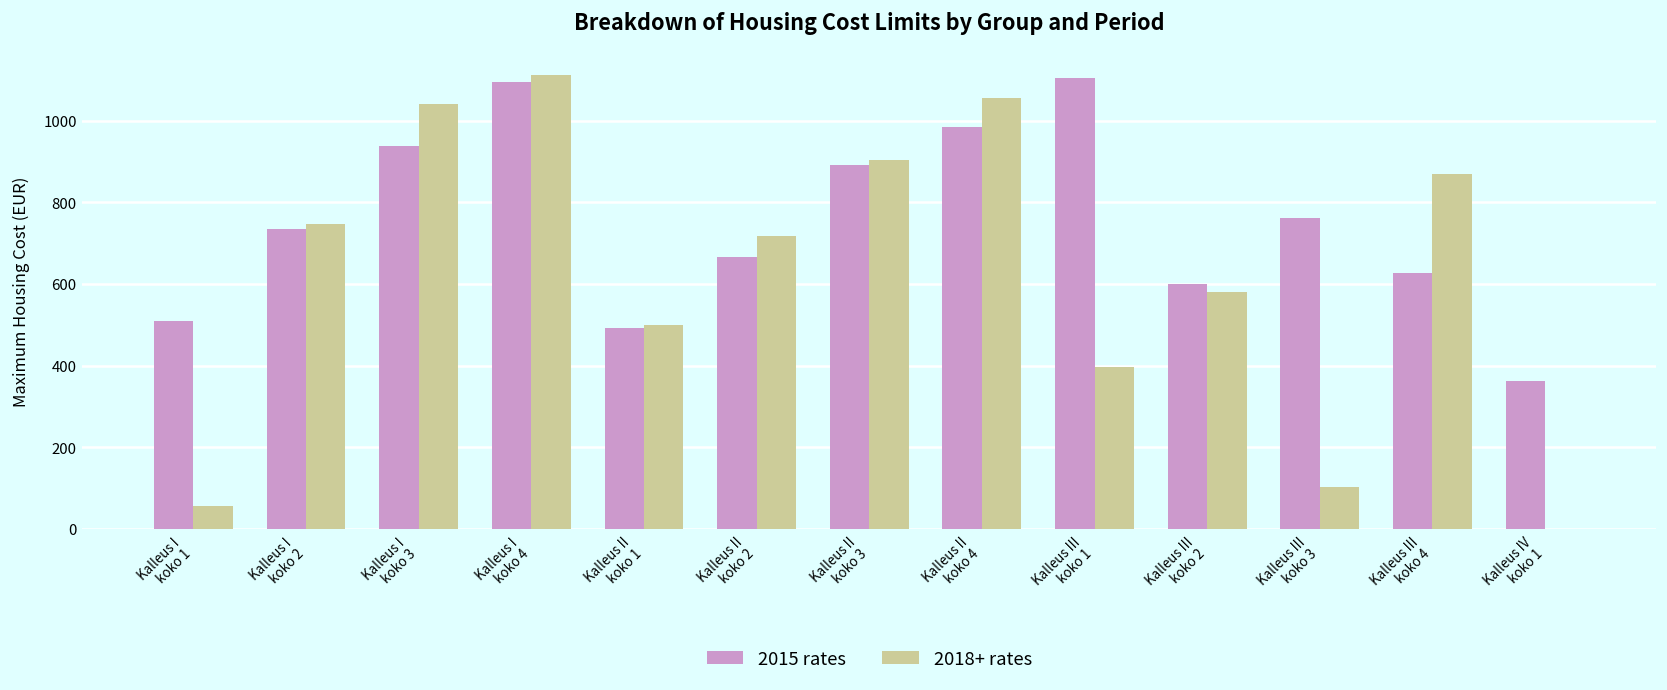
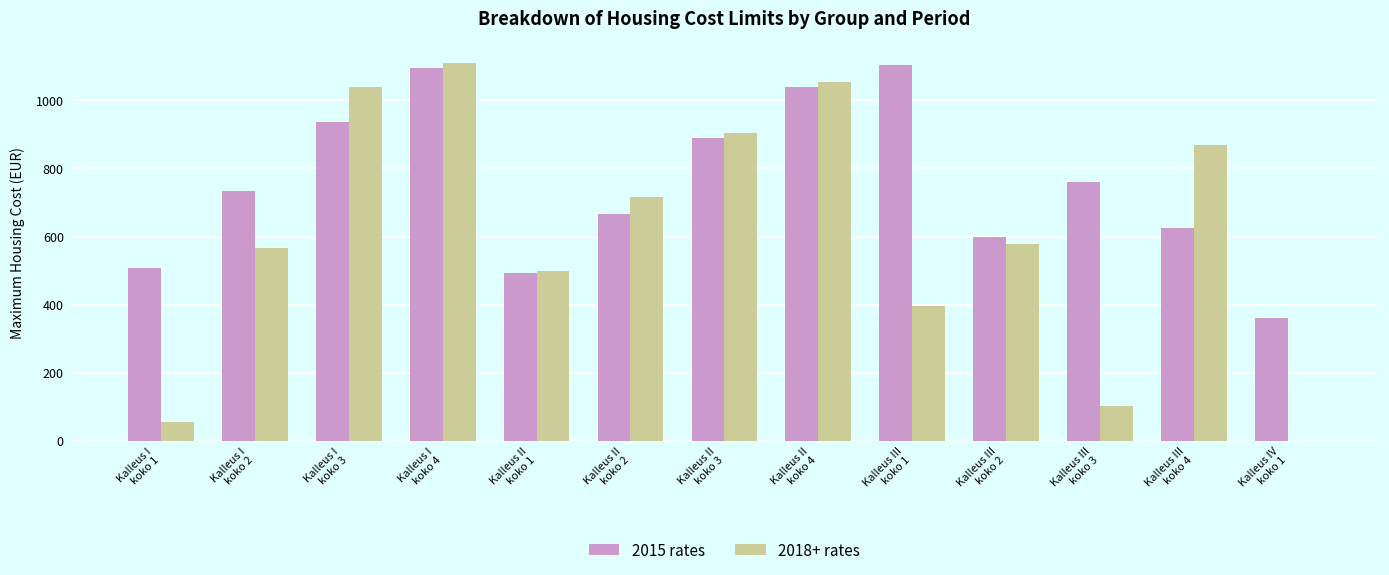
  {
    "2015 rates": {
      "Kalleus I koko 1": 510,
      "Kalleus I koko 2": 740,
      "Kalleus I koko 3": 940,
      "Kalleus I koko 4": 1100,
      "Kalleus II koko 1": 490,
      "Kalleus II koko 2": 670,
      "Kalleus II koko 3": 890,
-     "Kalleus II koko 4": 990,
+     "Kalleus II koko 4": 1040,
      "Kalleus III koko 1": 1100,
      "Kalleus III koko 2": 600,
      "Kalleus III koko 3": 760,
      "Kalleus III koko 4": 630,
      "Kalleus IV koko 1": 360
    },
    "2018+ rates": {
      "Kalleus I koko 1": 60,
-     "Kalleus I koko 2": 750,
+     "Kalleus I koko 2": 570,
      "Kalleus I koko 3": 1040,
      "Kalleus I koko 4": 1110,
      "Kalleus II koko 1": 500,
      "Kalleus II koko 2": 720,
      "Kalleus II koko 3": 900,
      "Kalleus II koko 4": 1050,
      "Kalleus III koko 1": 400,
      "Kalleus III koko 2": 580,
      "Kalleus III koko 3": 100,
      "Kalleus III koko 4": 870,
      "Kalleus IV koko 1": 0
    }
  }
